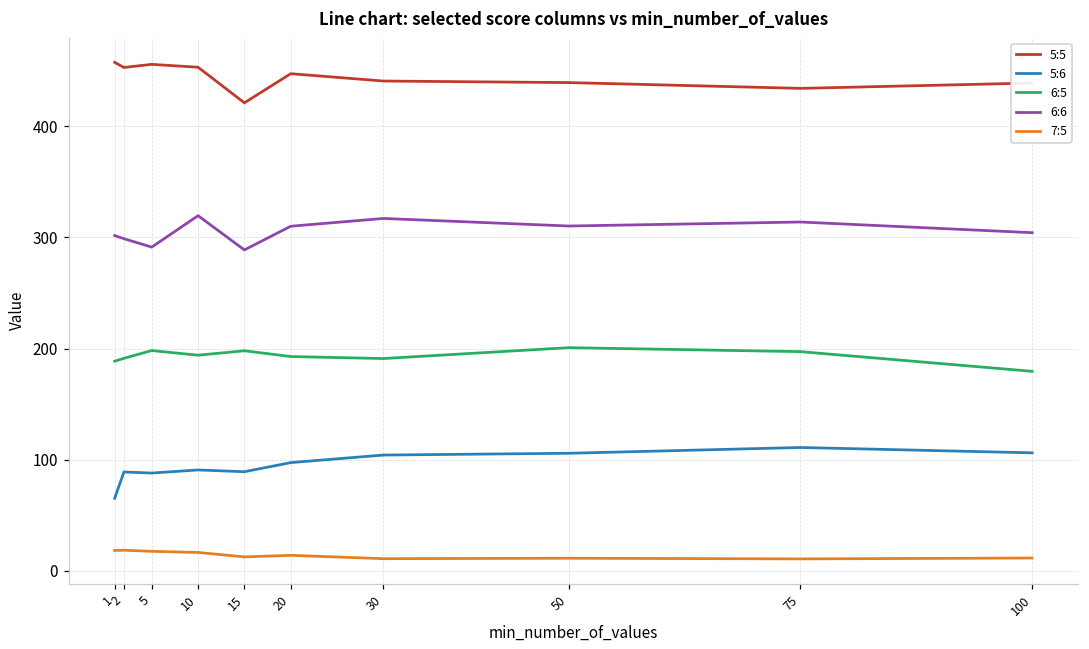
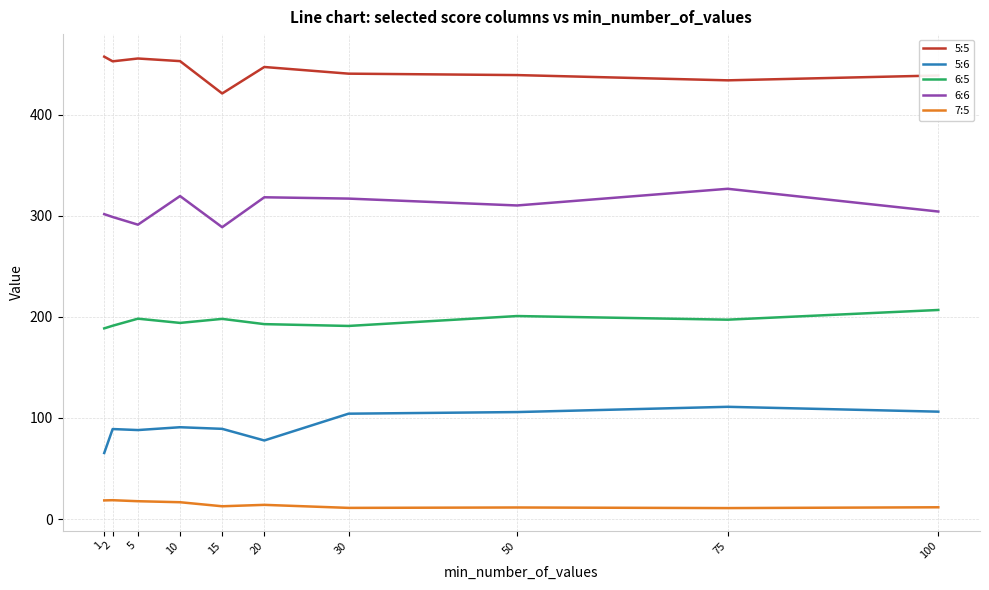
  {
    "5:5": {
      "1": 457,
      "2": 453,
      "5": 456,
      "10": 453,
      "15": 421,
      "20": 447,
      "30": 441,
      "50": 439,
      "75": 434
    },
    "5:6": {
      "1": 65,
      "2": 89,
      "5": 88,
      "10": 91,
      "15": 89,
-     "20": 97,
+     "20": 78,
      "30": 104,
      "50": 106,
      "75": 111,
      "100": 106
    },
    "6:5": {
      "1": 189,
      "2": 191,
      "5": 198,
      "10": 194,
      "15": 198,
      "20": 193,
      "30": 191,
      "50": 201,
      "75": 197,
-     "100": 180
+     "100": 207
    },
    "6:6": {
      "1": 302,
      "2": 299,
      "5": 291,
      "10": 320,
      "15": 289,
-     "20": 310,
+     "20": 318,
      "30": 317,
      "50": 310,
-     "75": 314,
+     "75": 327,
      "100": 304
    },
    "7:5": {
      "1": 18,
      "2": 19,
      "5": 18,
      "10": 17,
      "15": 13,
      "20": 14,
      "30": 11,
      "50": 11,
      "75": 11,
      "100": 12
    }
  }
